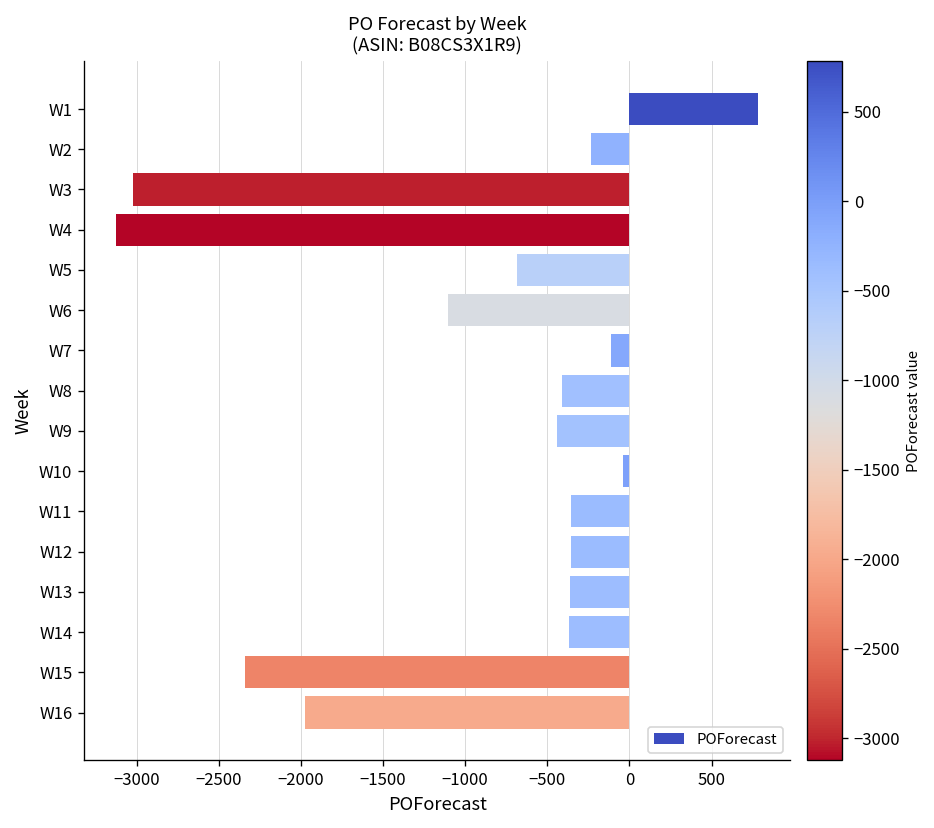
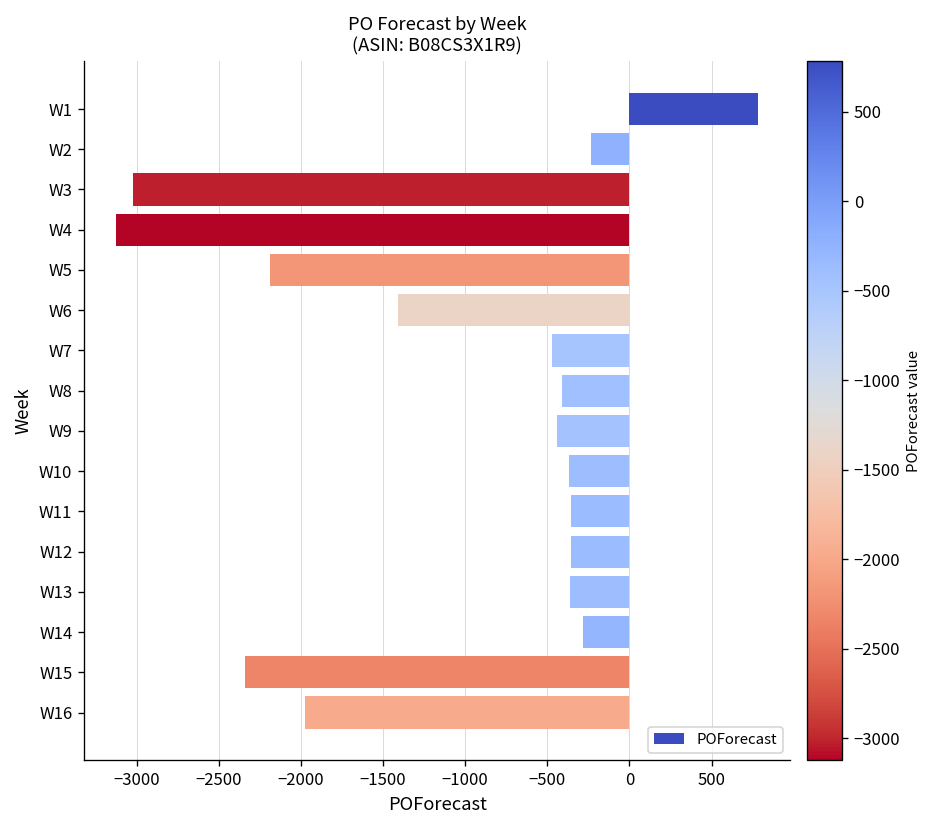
  {
    "W1": 780,
    "W2": -230,
    "W3": -3020,
    "W4": -3130,
-   "W5": -680,
-   "W6": -1110,
-   "W7": -110,
+   "W5": -2190,
+   "W6": -1410,
+   "W7": -470,
    "W8": -410,
    "W9": -440,
-   "W10": -40,
+   "W10": -370,
    "W11": -360,
    "W12": -350,
    "W13": -370,
-   "W14": -370,
+   "W14": -280,
    "W15": -2340,
    "W16": -1970
  }
